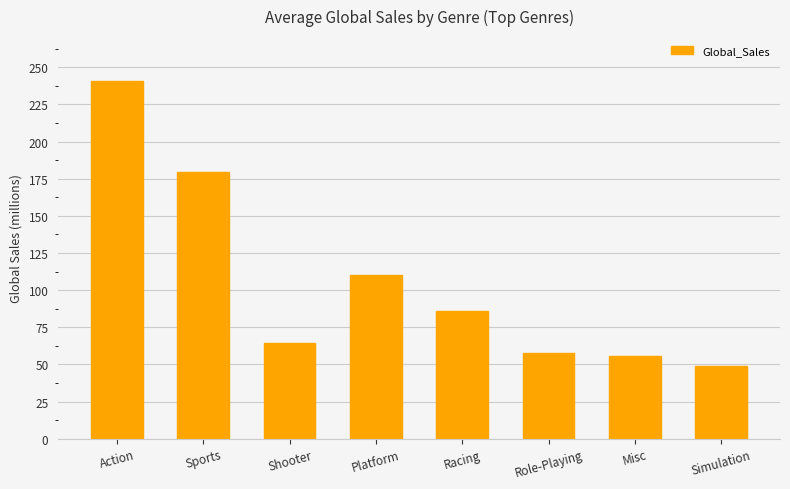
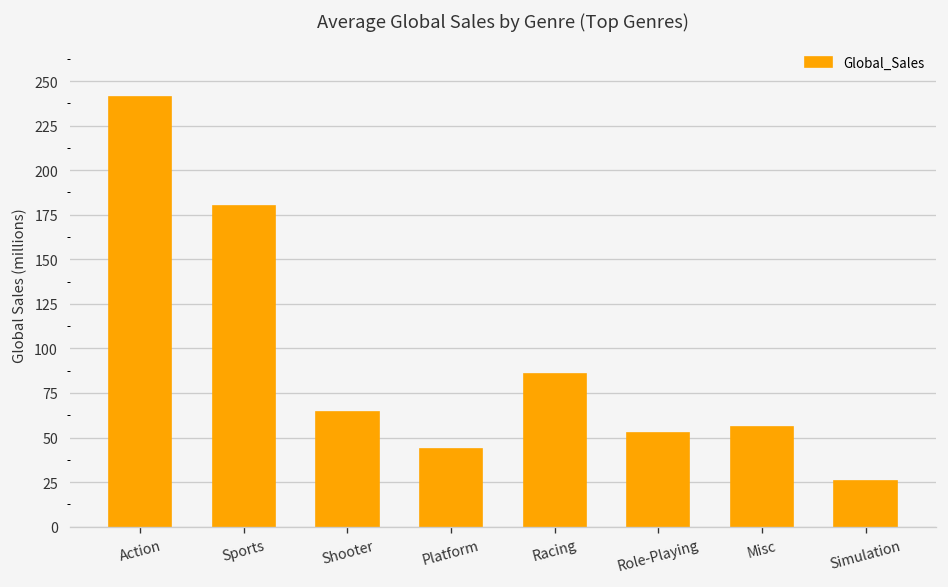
  {
    "Action": 241,
    "Sports": 180,
    "Shooter": 64,
-   "Platform": 110,
+   "Platform": 44,
    "Racing": 86,
-   "Role-Playing": 58,
+   "Role-Playing": 52,
    "Misc": 56,
-   "Simulation": 49
+   "Simulation": 26
  }
